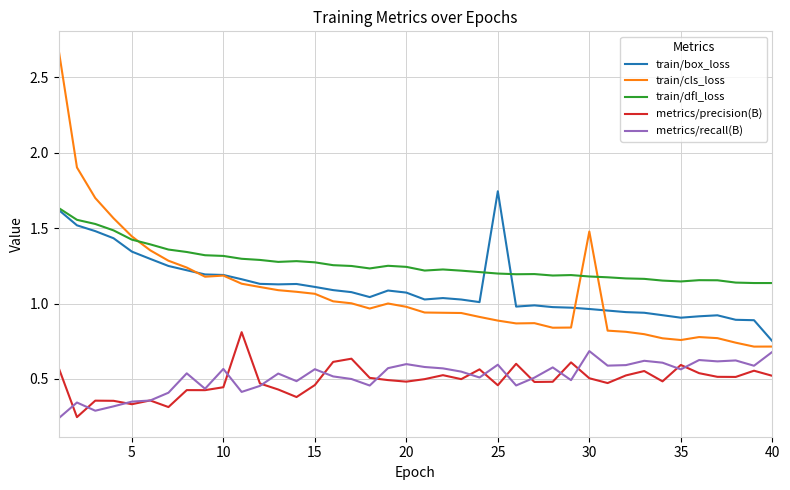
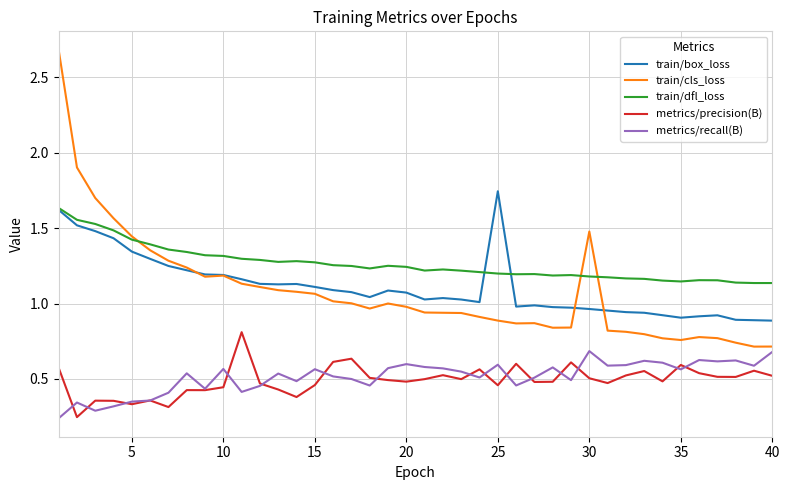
  {
    "train/box_loss": {
      "5": 1.34,
      "15": 1.11,
      "20": 1.07,
      "25": 1.75,
      "30": 0.96,
      "35": 0.91,
-     "40": 0.75
+     "40": 0.89
    },
    "train/cls_loss": {
      "5": 1.45,
      "15": 1.06,
      "20": 0.98,
      "25": 0.89,
      "30": 1.48,
      "35": 0.76,
      "40": 0.71
    },
    "train/dfl_loss": {
      "5": 1.42,
      "10": 1.32,
      "15": 1.27,
      "20": 1.24,
      "25": 1.20,
      "30": 1.18,
      "35": 1.15,
      "40": 1.14
    },
    "metrics/precision(B)": {
      "5": 0.33,
      "10": 0.45,
      "15": 0.46,
      "20": 0.48,
      "25": 0.46,
      "30": 0.50,
      "35": 0.59,
      "40": 0.52
    },
    "metrics/recall(B)": {
      "5": 0.35,
      "10": 0.57,
      "15": 0.56,
      "20": 0.60,
      "25": 0.59,
      "30": 0.68,
      "35": 0.56,
      "40": 0.68
    }
  }
